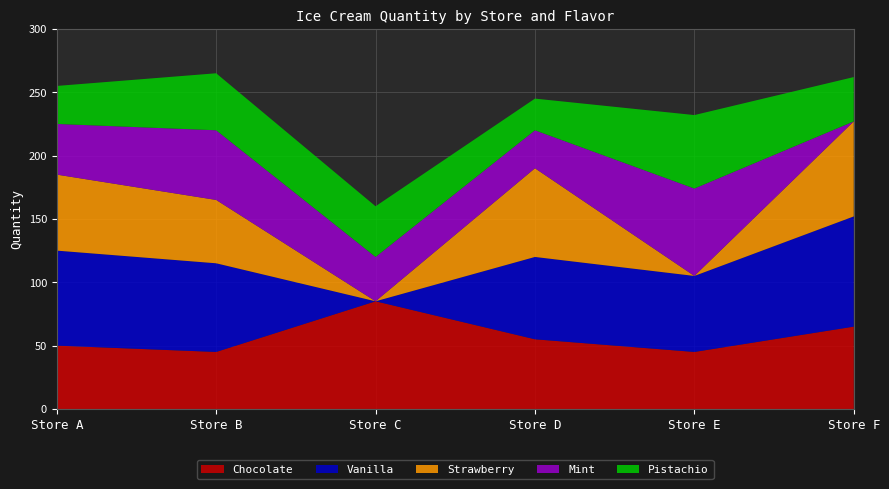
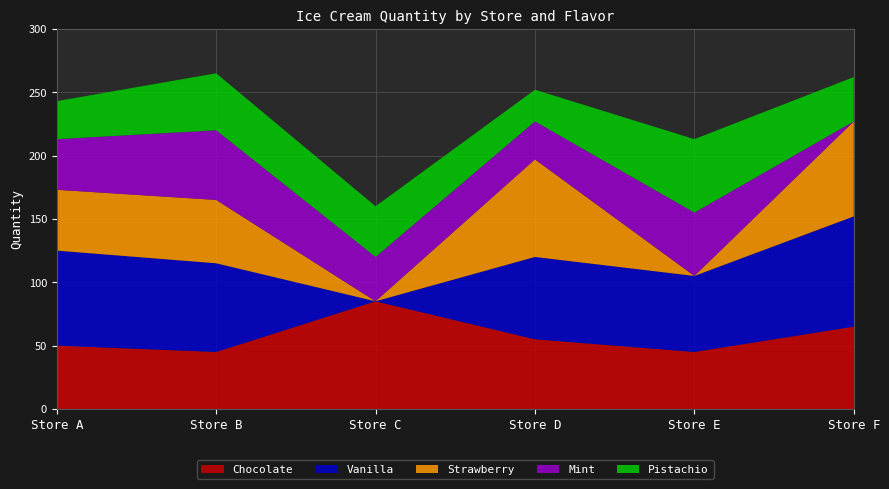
  {
    "Chocolate": {
      "Store A": 50,
      "Store B": 45,
      "Store D": 55,
      "Store E": 45,
      "Store F": 65
    },
    "Vanilla": {
      "Store A": 75,
      "Store B": 70,
      "Store D": 65,
      "Store F": 87
    },
    "Strawberry": {
-     "Store A": 60,
+     "Store A": 48,
      "Store B": 50,
-     "Store D": 70
+     "Store D": 77
    },
    "Mint": {
      "Store A": 40,
      "Store B": 55,
      "Store C": 35,
      "Store D": 30,
-     "Store E": 69
+     "Store E": 50
    },
    "Pistachio": {
      "Store A": 30,
      "Store B": 45,
      "Store C": 40,
      "Store D": 25,
      "Store E": 58,
      "Store F": 35
    }
  }
